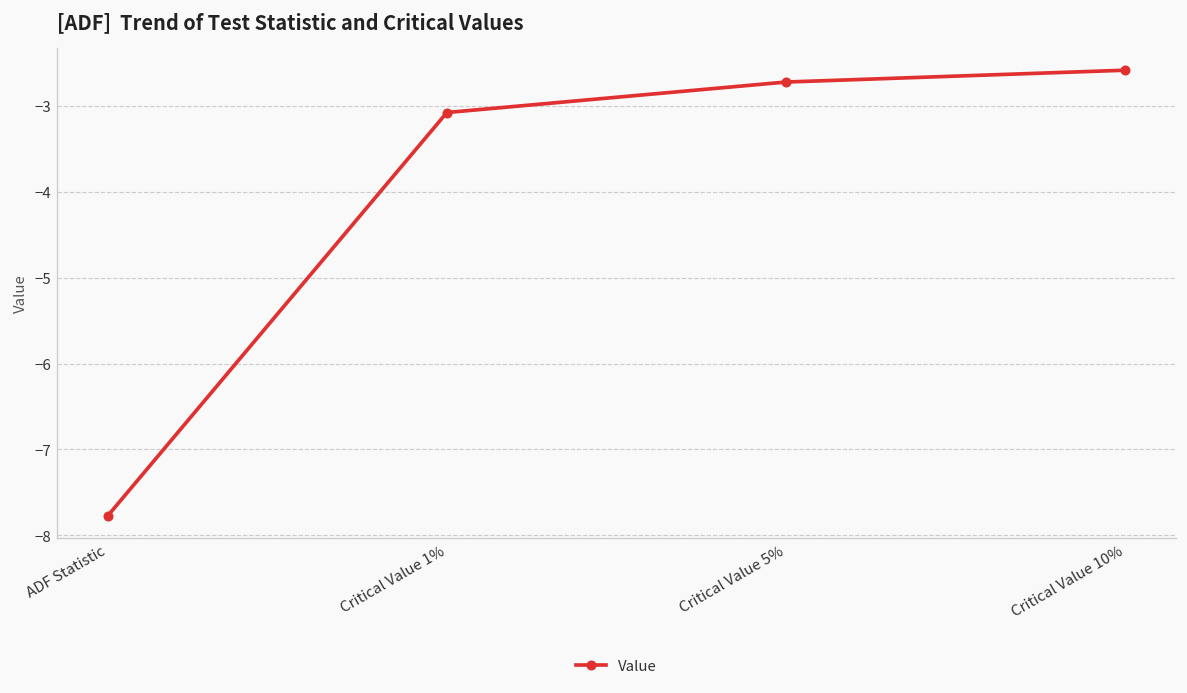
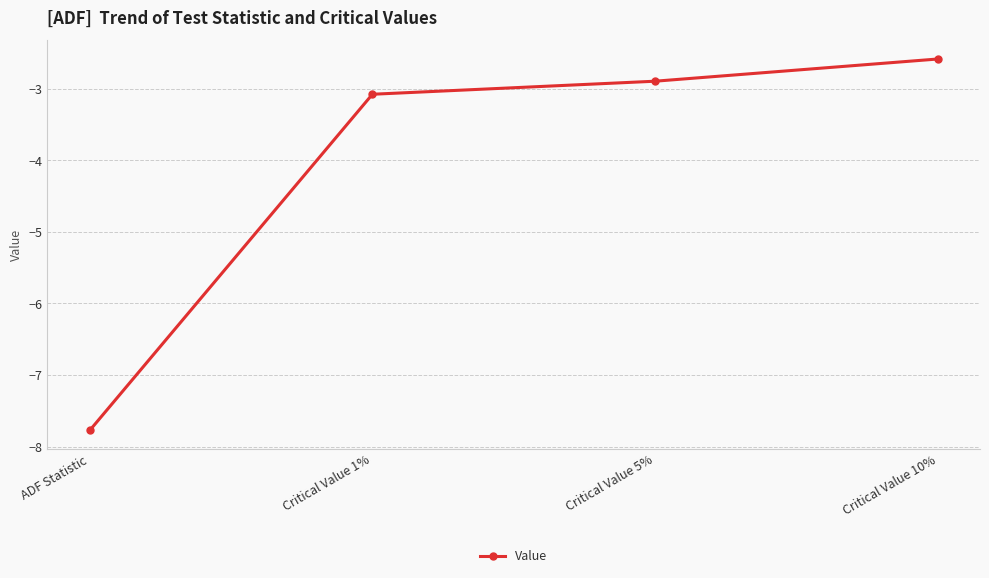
  {
    "ADF Statistic": -7.8,
    "Critical Value 1%": -3.1,
-   "Critical Value 5%": -2.7,
+   "Critical Value 5%": -2.9,
    "Critical Value 10%": -2.6
  }
